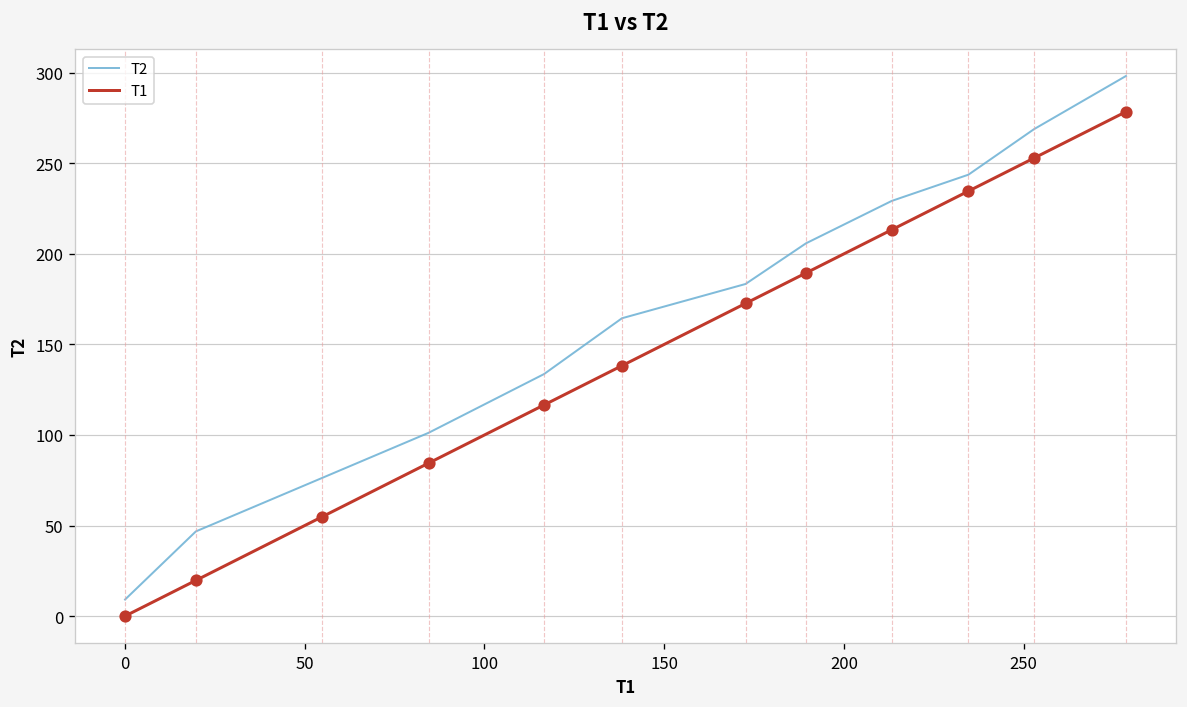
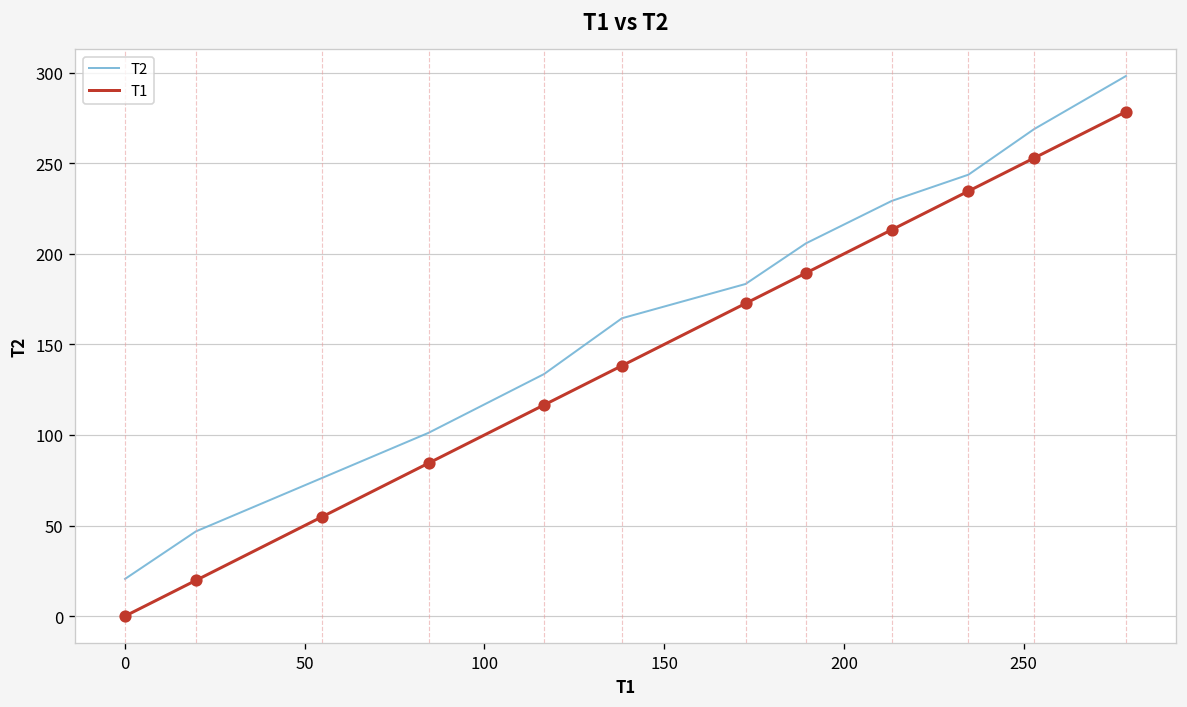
  {
    "T2": {
-     "0": 9
+     "0": 21
    },
    "T1": {
      "0": 0
    }
  }
